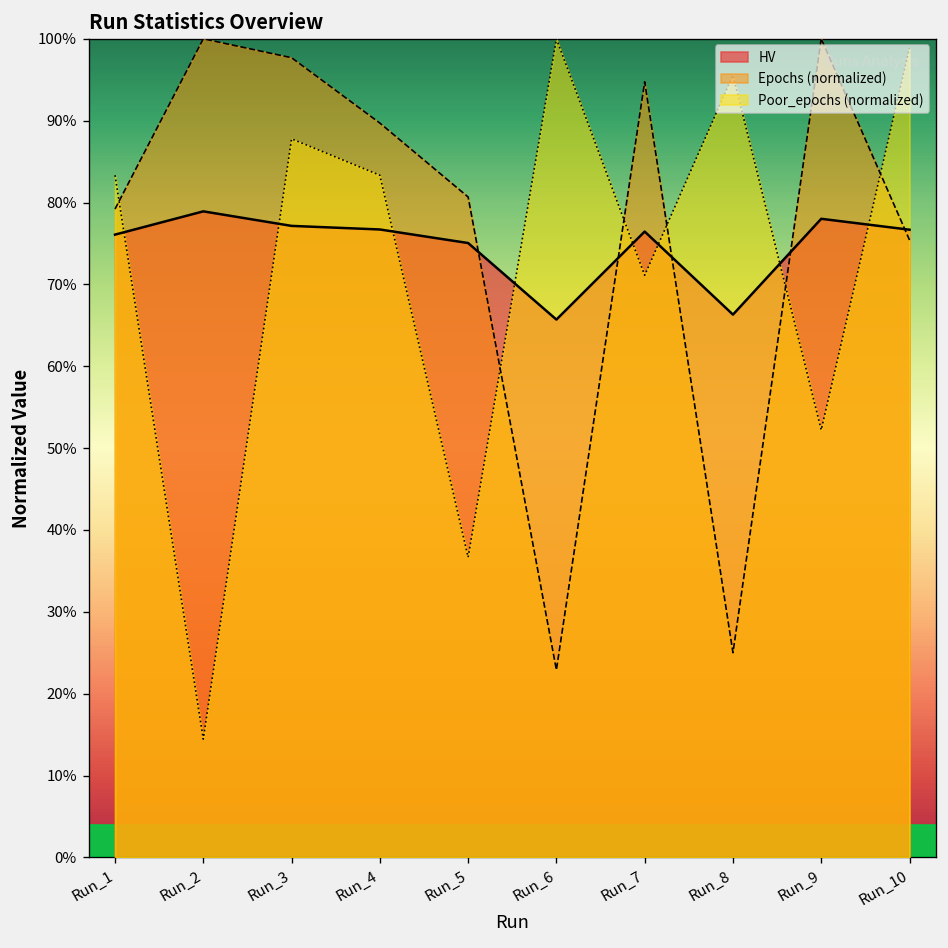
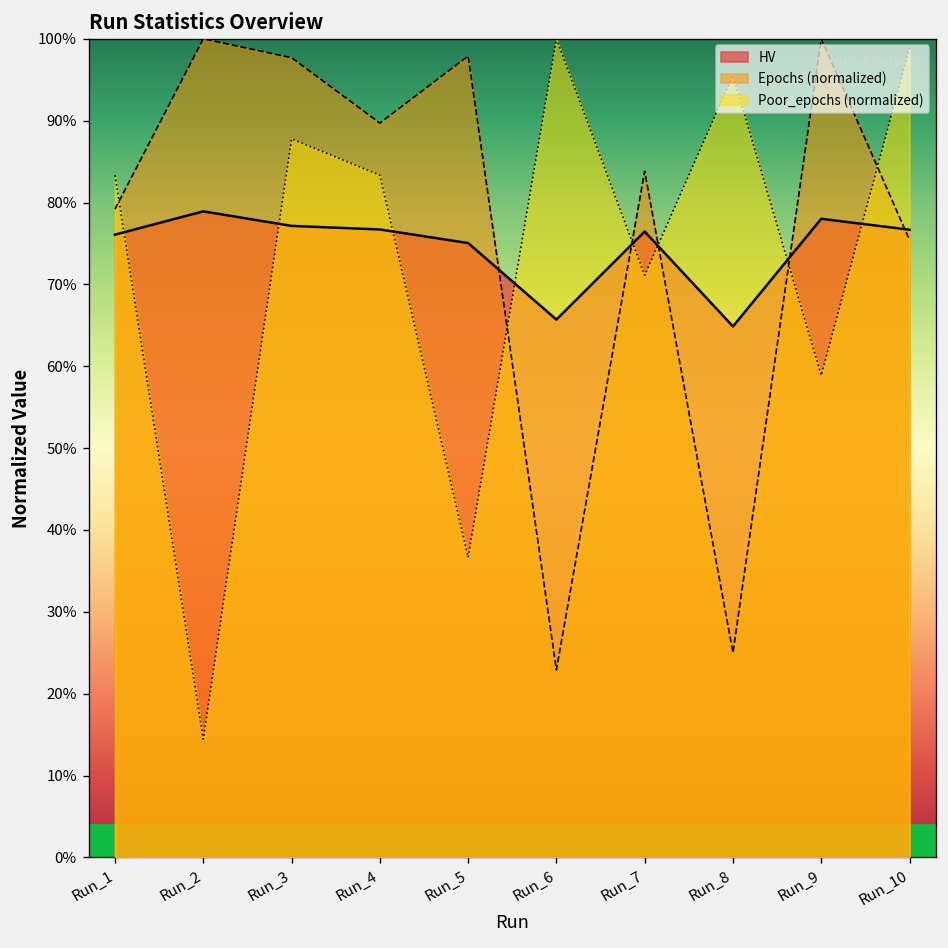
  {
    "HV": {
      "Run_1": "76%",
      "Run_2": "79%",
      "Run_3": "77%",
      "Run_4": "77%",
      "Run_5": "75%",
      "Run_6": "66%",
      "Run_7": "76%",
-     "Run_8": "66%",
+     "Run_8": "65%",
      "Run_9": "78%",
      "Run_10": "77%"
    },
    "Epochs (normalized)": {
      "Run_1": "79%",
      "Run_2": "100%",
      "Run_3": "98%",
      "Run_4": "90%",
-     "Run_5": "81%",
+     "Run_5": "98%",
      "Run_6": "23%",
-     "Run_7": "95%",
+     "Run_7": "84%",
      "Run_8": "25%",
      "Run_9": "100%",
      "Run_10": "75%"
    },
    "Poor_epochs (normalized)": {
      "Run_1": "83%",
      "Run_2": "14%",
      "Run_3": "88%",
      "Run_4": "83%",
      "Run_5": "37%",
      "Run_6": "100%",
      "Run_7": "71%",
-     "Run_9": "52%"
+     "Run_9": "59%"
    }
  }
